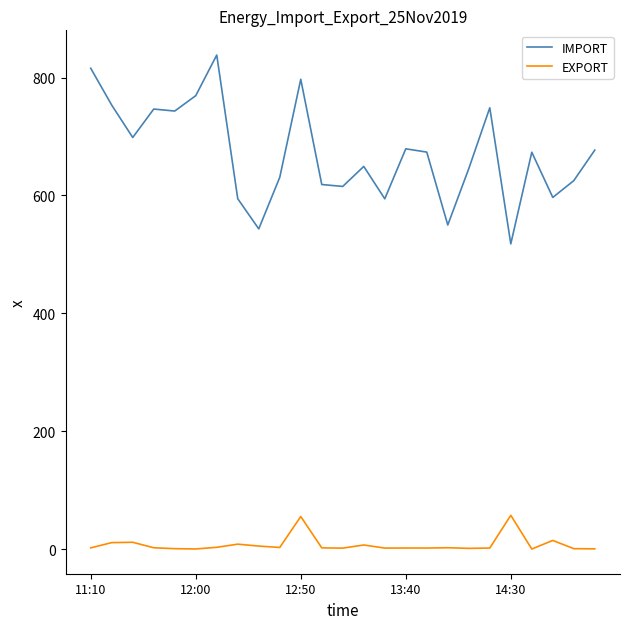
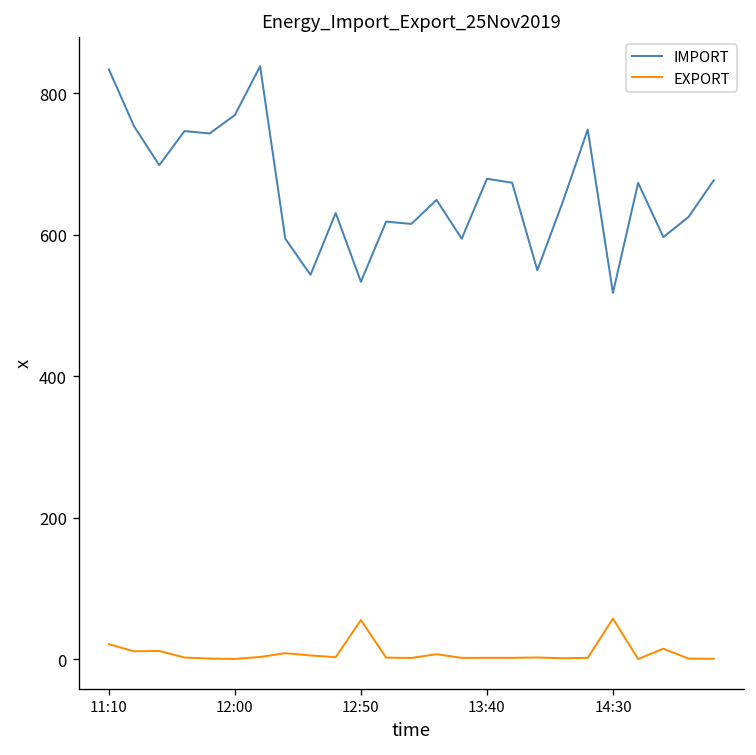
  {
    "IMPORT": {
-     "11:10": 820,
+     "11:10": 830,
      "12:00": 770,
-     "12:50": 800,
+     "12:50": 530,
      "13:40": 680,
      "14:30": 520
    },
    "EXPORT": {
-     "11:10": 0,
+     "11:10": 20,
      "12:00": 0,
      "12:50": 60,
      "13:40": 0,
      "14:30": 60
    }
  }
